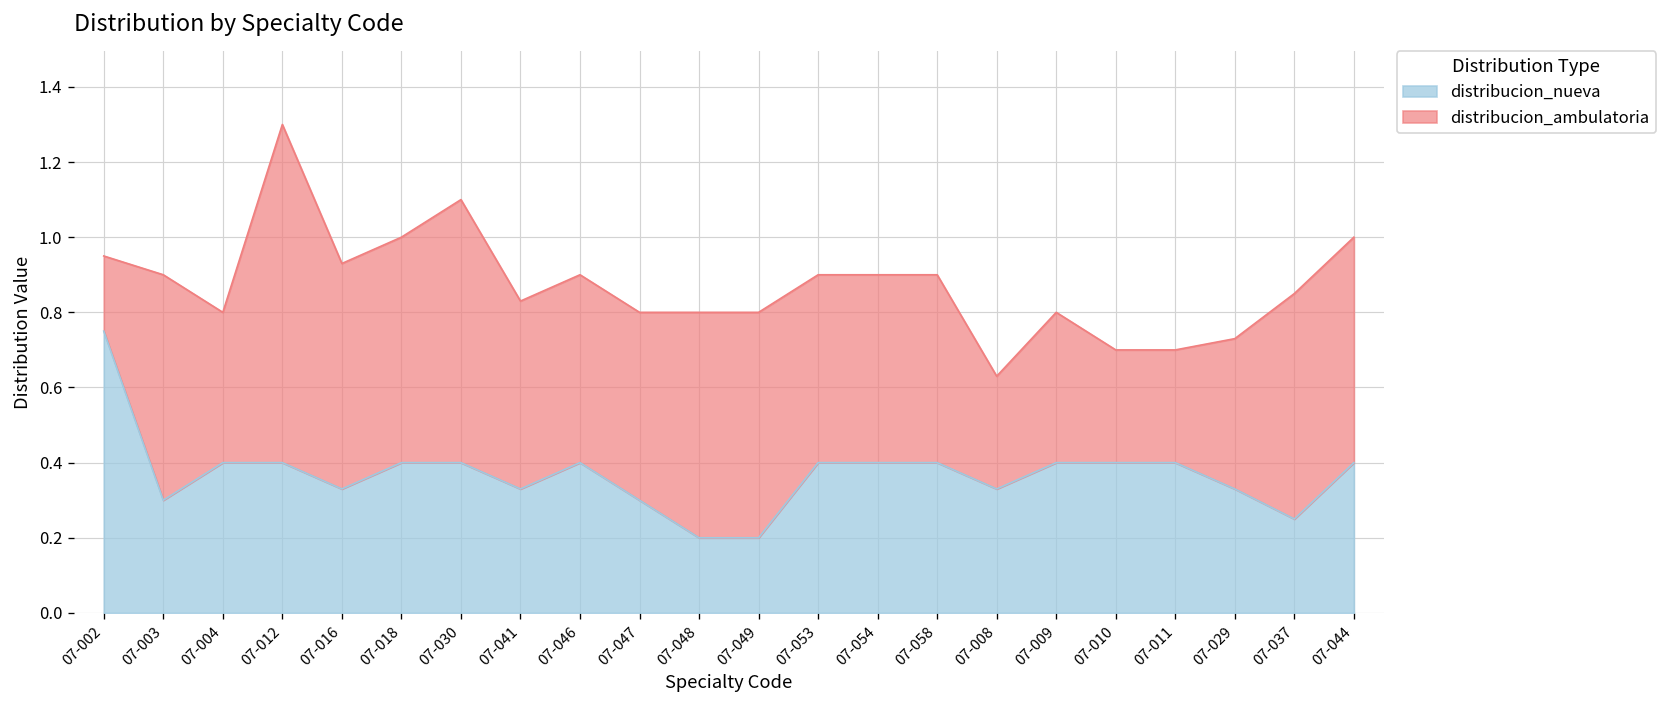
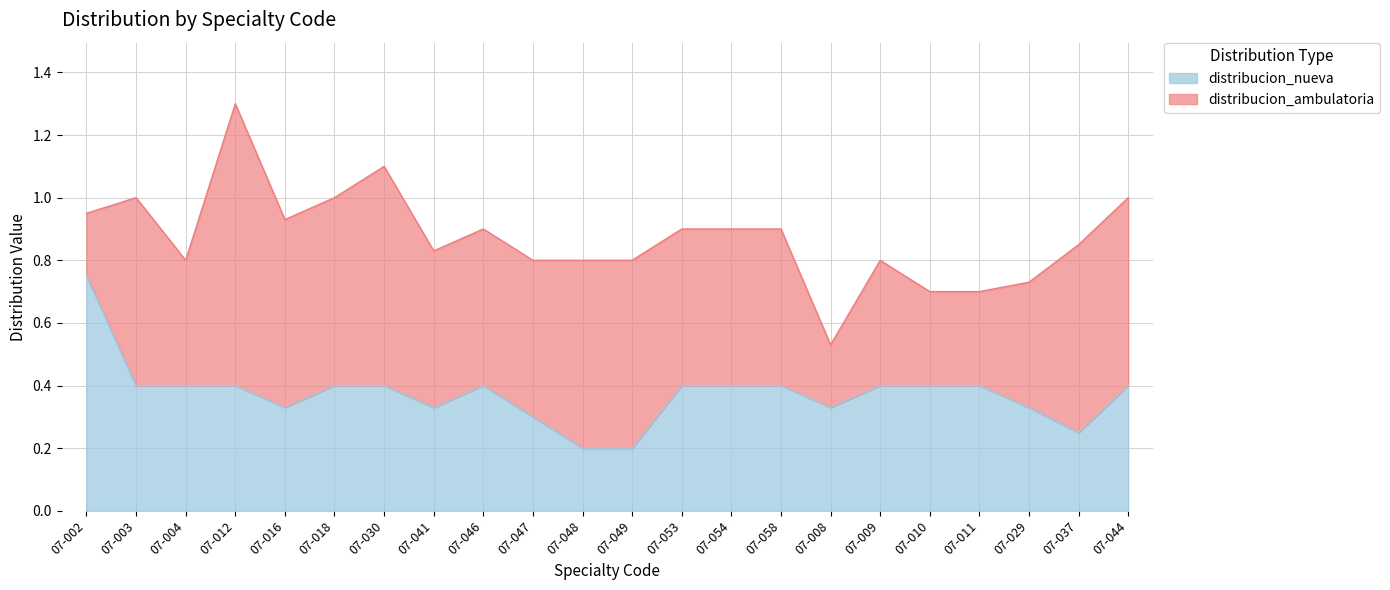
  {
    "distribucion_nueva": {
      "07-002": 0.75,
-     "07-003": 0.3,
+     "07-003": 0.4,
      "07-004": 0.4,
      "07-012": 0.4,
      "07-016": 0.33,
      "07-018": 0.4,
      "07-030": 0.4,
      "07-041": 0.33,
      "07-046": 0.4,
      "07-047": 0.3,
      "07-048": 0.2,
      "07-049": 0.2,
      "07-053": 0.4,
      "07-054": 0.4,
      "07-058": 0.4,
      "07-008": 0.33,
      "07-009": 0.4,
      "07-010": 0.4,
      "07-011": 0.4,
      "07-029": 0.33,
      "07-037": 0.25,
      "07-044": 0.4
    },
    "distribucion_ambulatoria": {
      "07-002": 0.2,
      "07-003": 0.6,
      "07-004": 0.4,
      "07-012": 0.9,
      "07-016": 0.6,
      "07-018": 0.6,
      "07-030": 0.7,
      "07-041": 0.5,
      "07-046": 0.5,
      "07-047": 0.5,
      "07-048": 0.6,
      "07-049": 0.6,
      "07-053": 0.5,
      "07-054": 0.5,
      "07-058": 0.5,
-     "07-008": 0.3,
+     "07-008": 0.2,
      "07-009": 0.4,
      "07-010": 0.3,
      "07-011": 0.3,
      "07-029": 0.4,
      "07-037": 0.6,
      "07-044": 0.6
    }
  }
